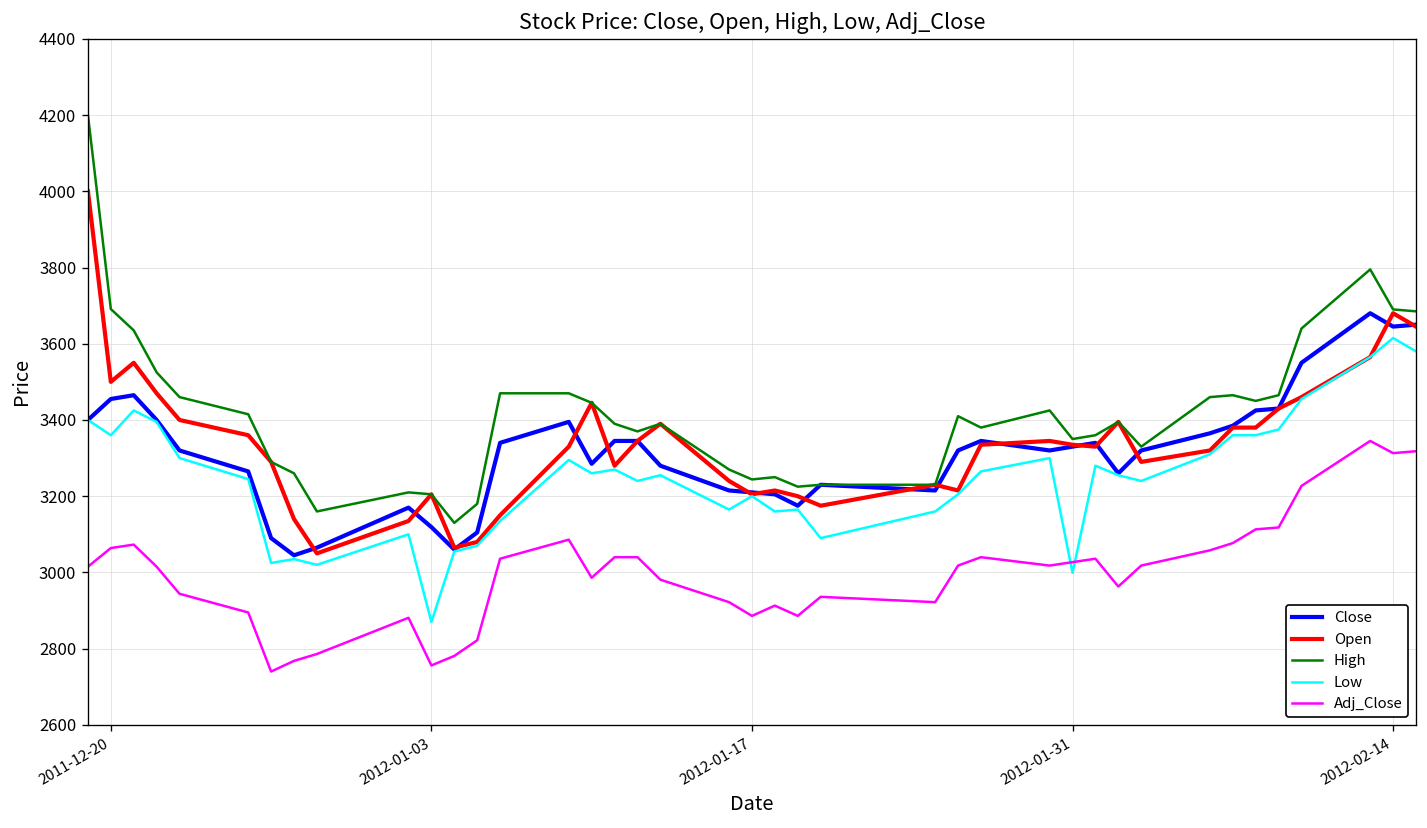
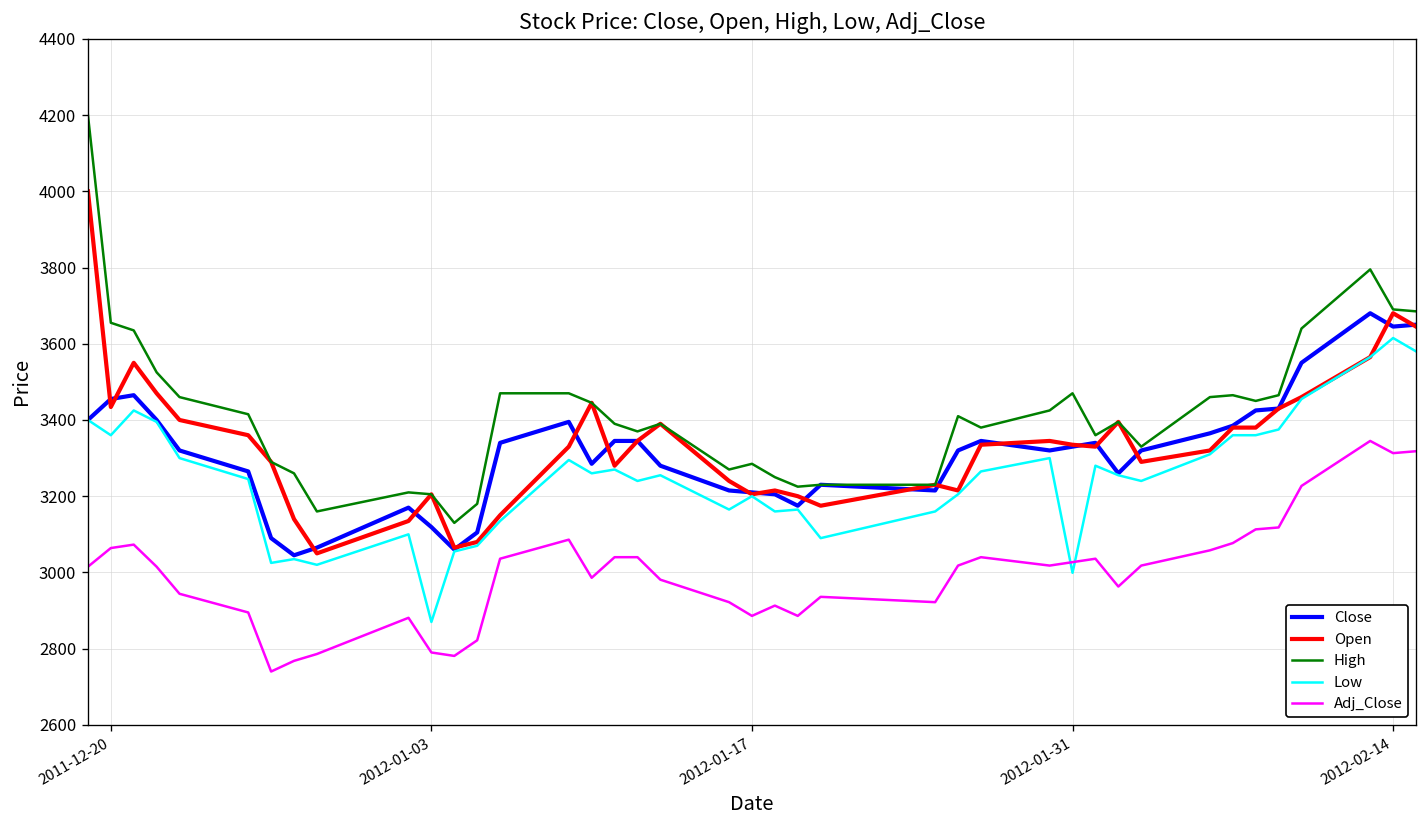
  {
    "Close": {
      "2011-12-20": 3460,
      "2012-01-03": 3120,
      "2012-02-14": 3650
    },
    "Open": {
-     "2011-12-20": 3500,
+     "2011-12-20": 3430,
      "2012-02-14": 3680
    },
    "High": {
-     "2011-12-20": 3690,
-     "2012-01-17": 3240,
-     "2012-01-31": 3350,
+     "2011-12-20": 3660,
+     "2012-01-17": 3290,
+     "2012-01-31": 3470,
      "2012-02-14": 3690
    },
    "Low": {
      "2011-12-20": 3360,
      "2012-01-03": 2870,
      "2012-01-31": 3000,
      "2012-02-14": 3620
    },
    "Adj_Close": {
      "2011-12-20": 3060,
-     "2012-01-03": 2760,
+     "2012-01-03": 2790,
      "2012-01-17": 2890,
      "2012-01-31": 3030,
      "2012-02-14": 3310
    }
  }
